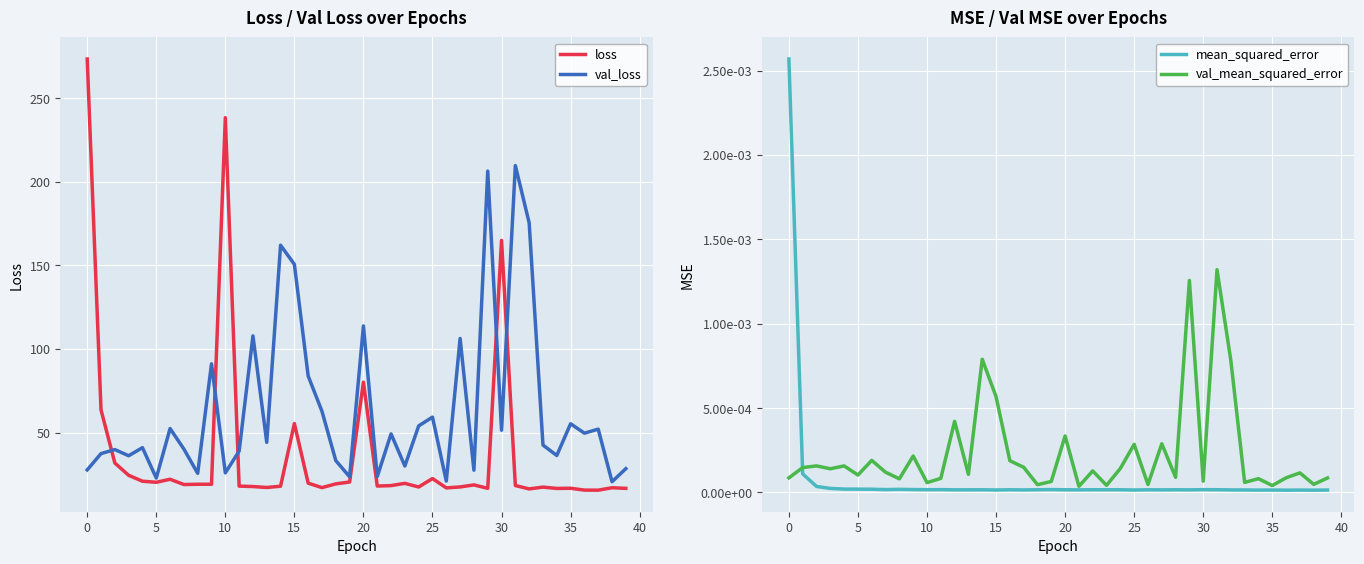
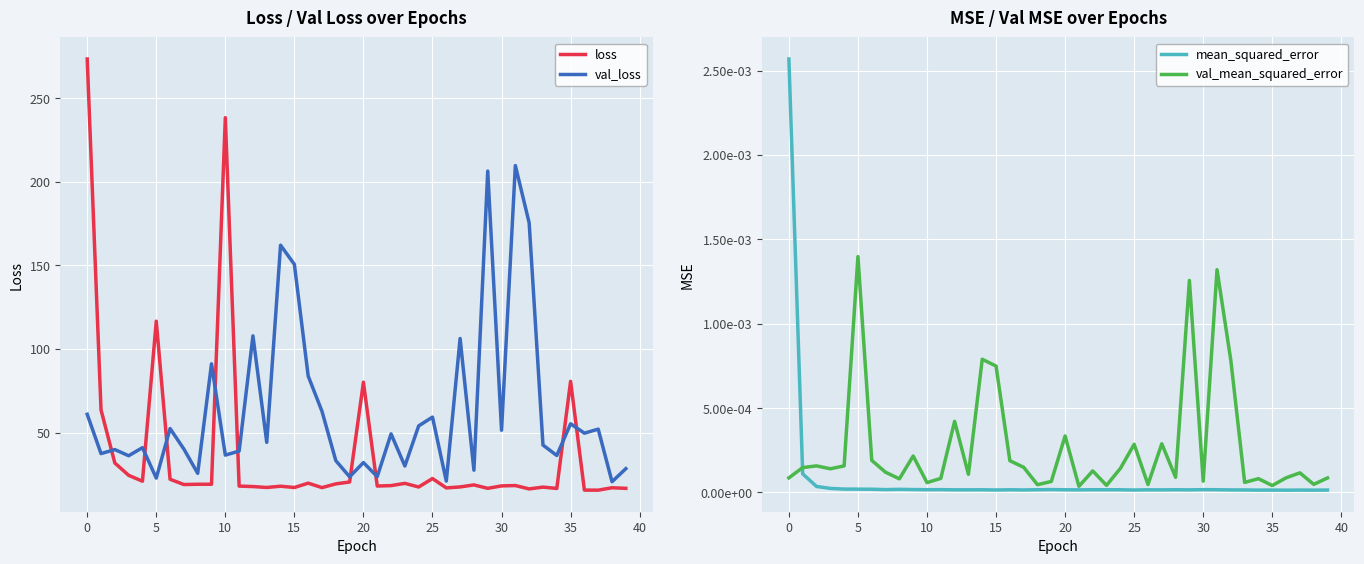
  {
    "Loss / Val Loss over Epochs": {
      "loss": {
        "0": 273,
-       "5": 20,
+       "5": 117,
        "10": 238,
-       "15": 55,
+       "15": 17,
        "20": 80,
        "25": 22,
-       "30": 165,
-       "35": 17
+       "30": 18,
+       "35": 81
      },
      "val_loss": {
-       "0": 28,
+       "0": 61,
        "5": 23,
-       "10": 26,
+       "10": 37,
        "15": 151,
-       "20": 114,
+       "20": 32,
        "25": 59,
        "30": 51,
        "35": 55
      }
    },
    "MSE / Val MSE over Epochs": {
      "mean_squared_error": {
        "0": 0.00257,
        "5": 0.00002,
        "10": 0.00002,
        "15": 0.00001,
        "20": 0.00002,
        "25": 0.00001,
        "30": 0.00002,
        "35": 0.00001
      },
      "val_mean_squared_error": {
        "0": 0.00009,
-       "5": 0.00010,
+       "5": 0.00140,
        "10": 0.00006,
-       "15": 0.00057,
+       "15": 0.00075,
        "20": 0.00033,
        "25": 0.00029,
        "30": 0.00007,
        "35": 0.00004
      }
    }
  }
